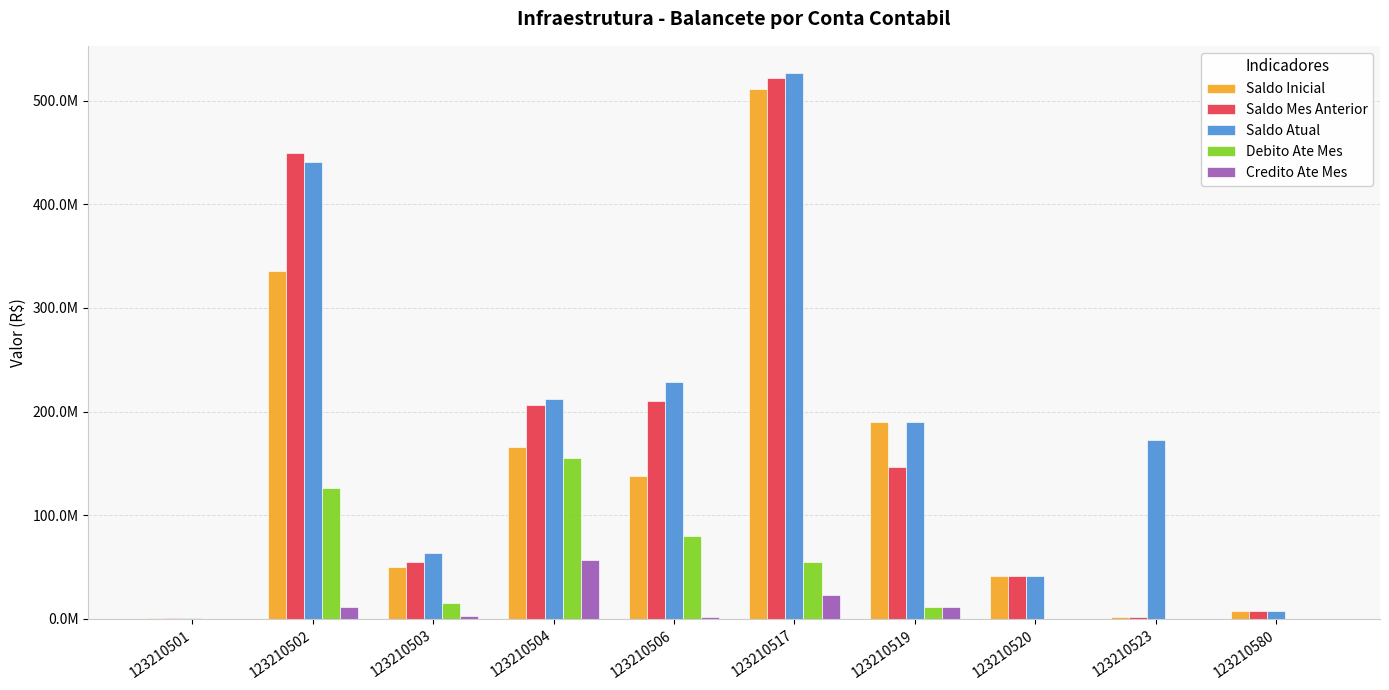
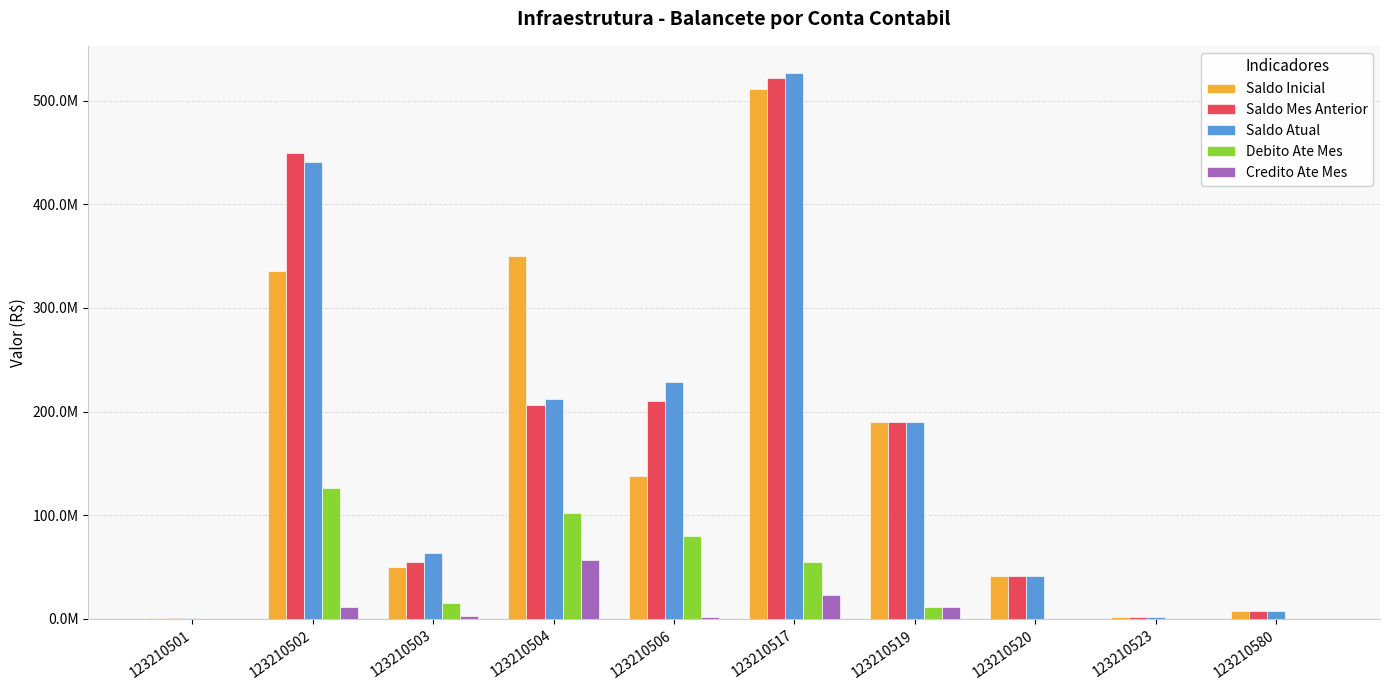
  {
    "Saldo Inicial": {
      "123210502": 335000000,
      "123210503": 50000000,
-     "123210504": 166000000,
+     "123210504": 350000000,
      "123210506": 138000000,
      "123210517": 511000000,
      "123210519": 190000000,
      "123210520": 41000000,
      "123210580": 8000000
    },
    "Saldo Mes Anterior": {
      "123210502": 449000000,
      "123210503": 55000000,
      "123210504": 207000000,
      "123210506": 210000000,
      "123210517": 521000000,
-     "123210519": 147000000,
+     "123210519": 190000000,
      "123210520": 41000000,
      "123210580": 8000000
    },
    "Saldo Atual": {
      "123210502": 441000000,
      "123210503": 63000000,
      "123210504": 212000000,
      "123210506": 228000000,
      "123210517": 526000000,
      "123210519": 190000000,
      "123210520": 41000000,
-     "123210523": 172000000,
+     "123210523": 1000000,
      "123210580": 8000000
    },
    "Debito Ate Mes": {
      "123210501": 0,
      "123210502": 126000000,
      "123210503": 16000000,
-     "123210504": 155000000,
+     "123210504": 103000000,
      "123210506": 80000000,
      "123210517": 55000000,
      "123210519": 12000000,
      "123210520": 0,
      "123210523": 0,
      "123210580": 0
    },
    "Credito Ate Mes": {
      "123210501": 0,
      "123210502": 12000000,
      "123210503": 3000000,
      "123210504": 57000000,
      "123210517": 23000000,
      "123210519": 11000000,
      "123210520": 0,
      "123210523": 0,
      "123210580": 0
    }
  }
